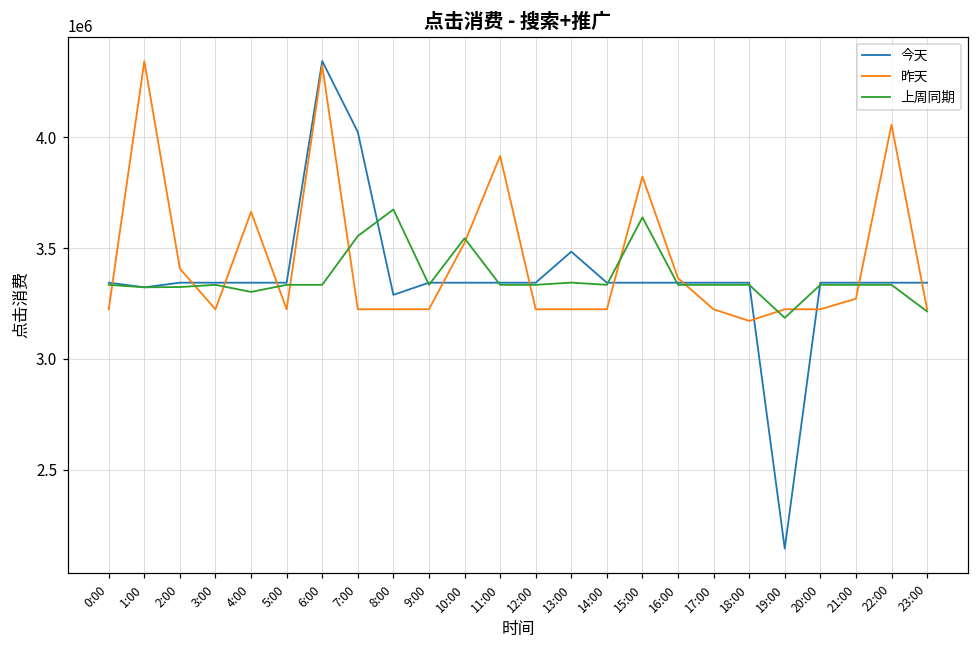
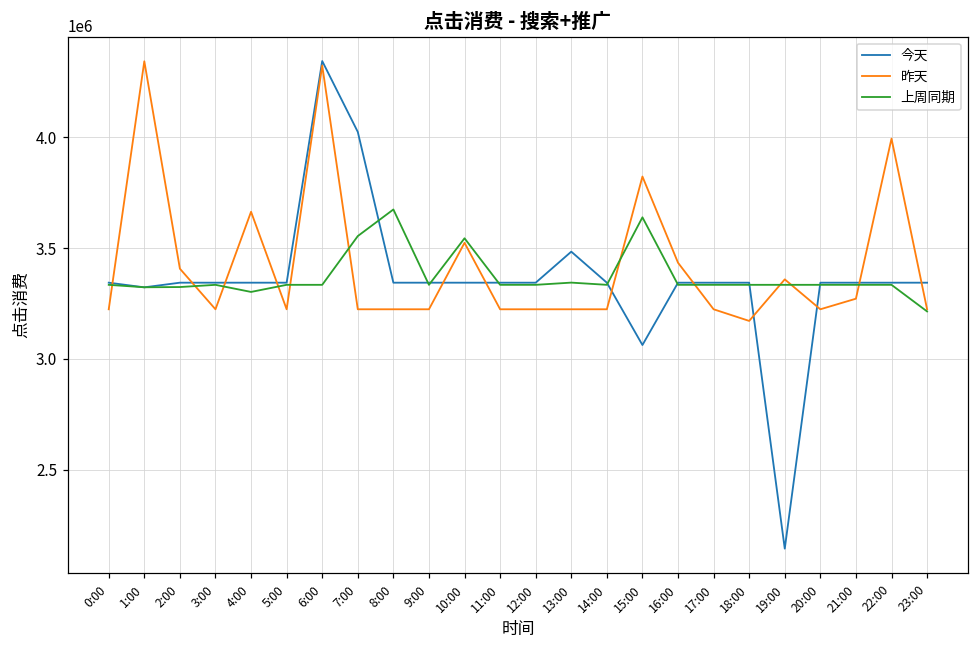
  {
    "今天": {
      "2:00": 3340000,
      "4:00": 3340000,
      "6:00": 4340000,
      "7:00": 4020000,
-     "8:00": 3290000,
+     "8:00": 3340000,
      "10:00": 3340000,
      "13:00": 3480000,
-     "15:00": 3340000,
+     "15:00": 3060000,
      "19:00": 2140000,
      "23:00": 3340000
    },
    "昨天": {
      "0:00": 3220000,
      "1:00": 4340000,
      "2:00": 3410000,
      "3:00": 3220000,
      "4:00": 3660000,
      "5:00": 3220000,
      "6:00": 4320000,
      "7:00": 3220000,
      "8:00": 3220000,
      "9:00": 3220000,
      "10:00": 3520000,
-     "11:00": 3920000,
+     "11:00": 3220000,
      "12:00": 3220000,
      "13:00": 3220000,
      "14:00": 3220000,
      "15:00": 3820000,
-     "16:00": 3360000,
+     "16:00": 3430000,
      "17:00": 3220000,
      "18:00": 3170000,
-     "19:00": 3220000,
+     "19:00": 3360000,
      "20:00": 3220000,
      "21:00": 3270000,
-     "22:00": 4060000
+     "22:00": 3990000
    },
    "上周同期": {
      "2:00": 3320000,
      "4:00": 3300000,
      "6:00": 3330000,
      "7:00": 3550000,
      "8:00": 3670000,
      "10:00": 3540000,
      "13:00": 3340000,
      "15:00": 3640000,
-     "19:00": 3190000
+     "19:00": 3330000
    }
  }
